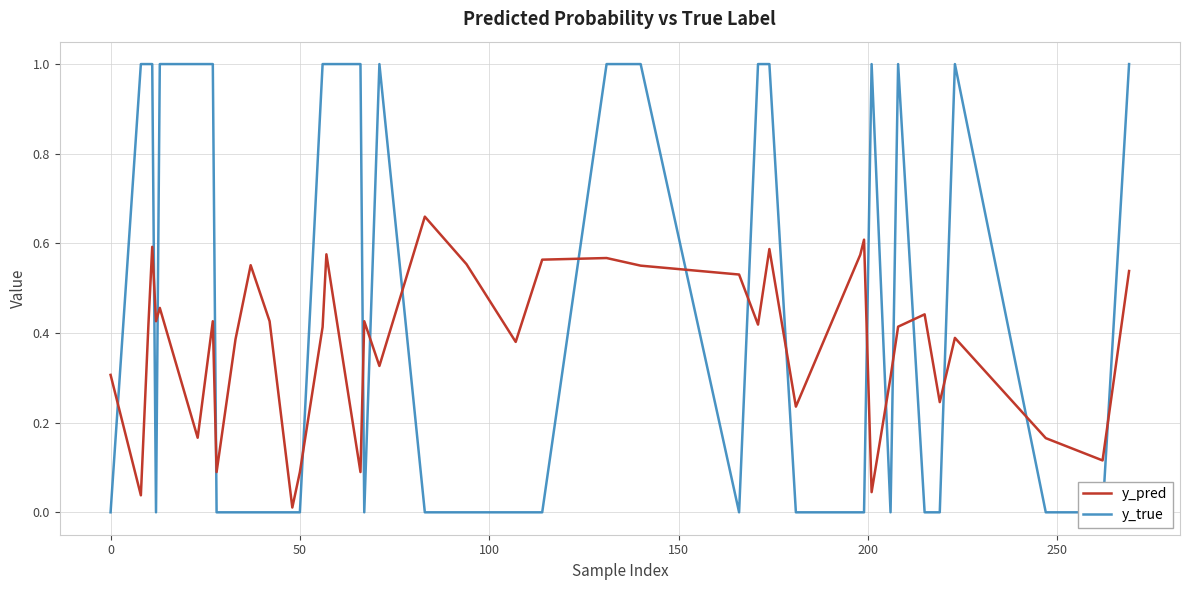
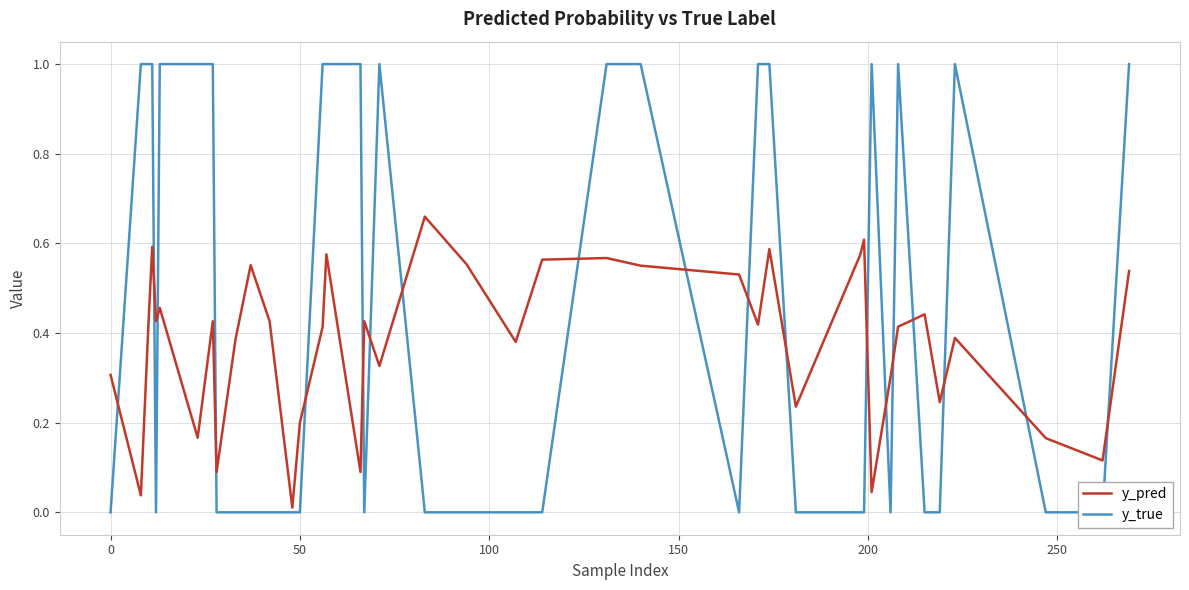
  {
    "y_pred": {
      "0": 0.31,
-     "50": 0.09
+     "50": 0.20
    },
    "y_true": {
      "0": 0.00,
      "50": 0.00
    }
  }
